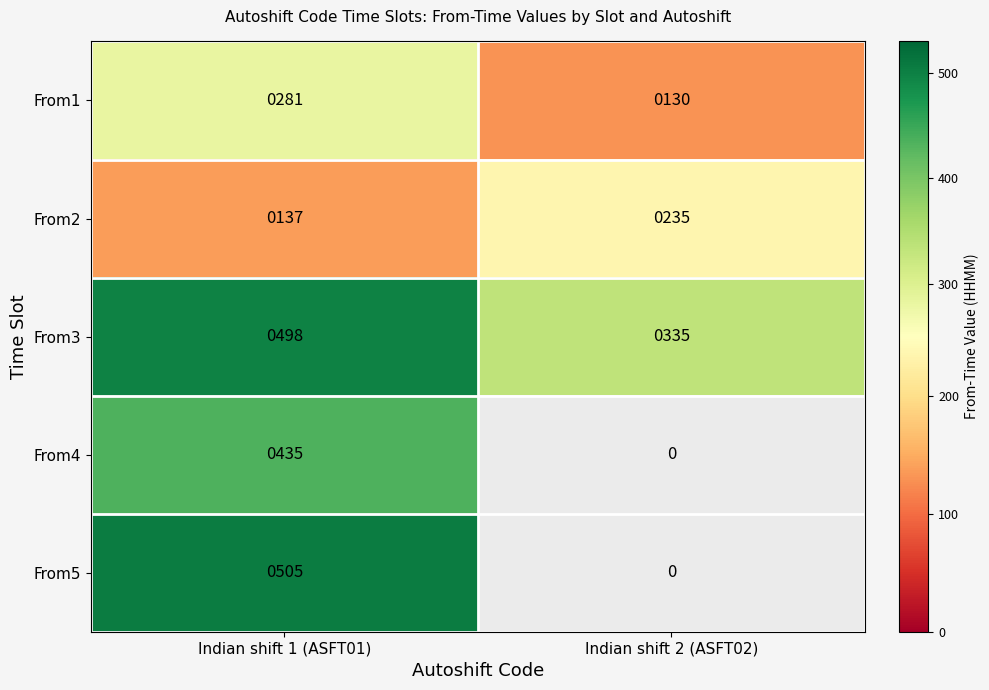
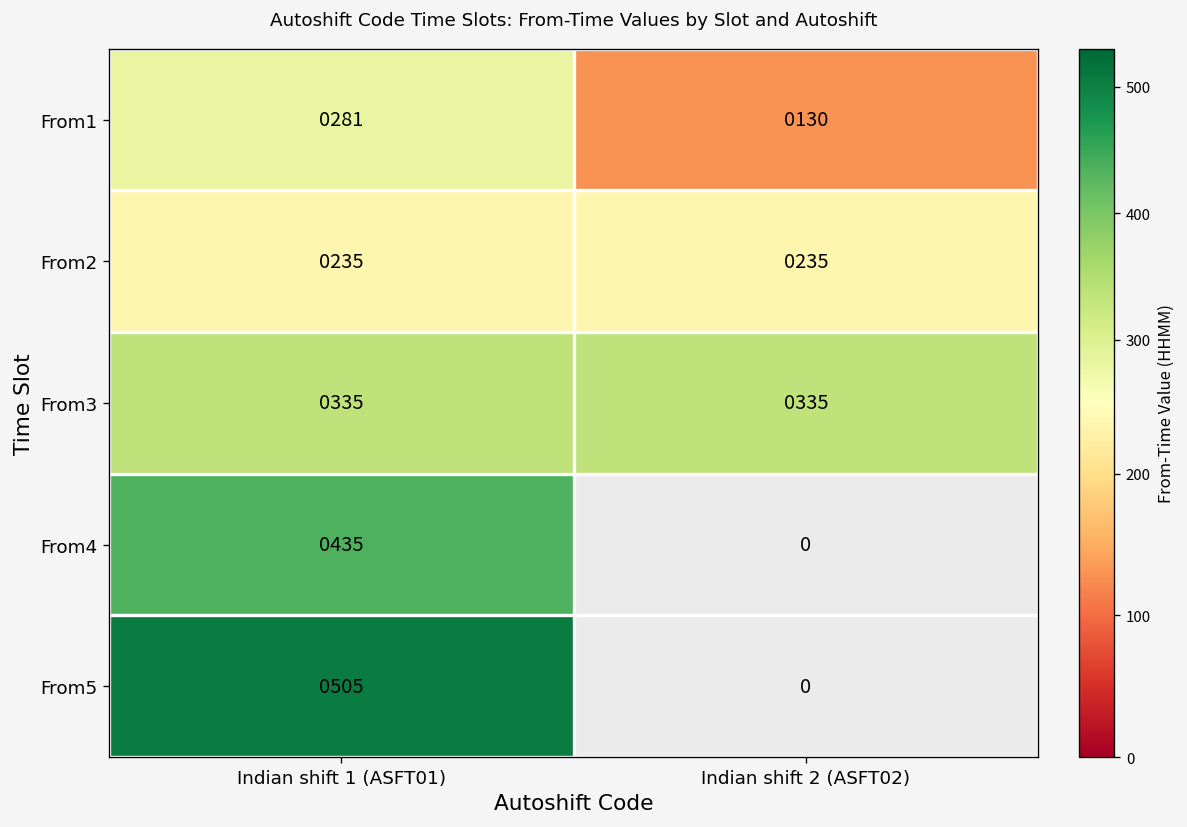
  {
    "From1": {
      "Indian shift 1 (ASFT01)": "0281",
      "Indian shift 2 (ASFT02)": "0130"
    },
    "From2": {
-     "Indian shift 1 (ASFT01)": "0137",
+     "Indian shift 1 (ASFT01)": "0235",
      "Indian shift 2 (ASFT02)": "0235"
    },
    "From3": {
-     "Indian shift 1 (ASFT01)": "0498",
+     "Indian shift 1 (ASFT01)": "0335",
      "Indian shift 2 (ASFT02)": "0335"
    },
    "From4": {
      "Indian shift 1 (ASFT01)": "0435"
    },
    "From5": {
      "Indian shift 1 (ASFT01)": "0505"
    }
  }
